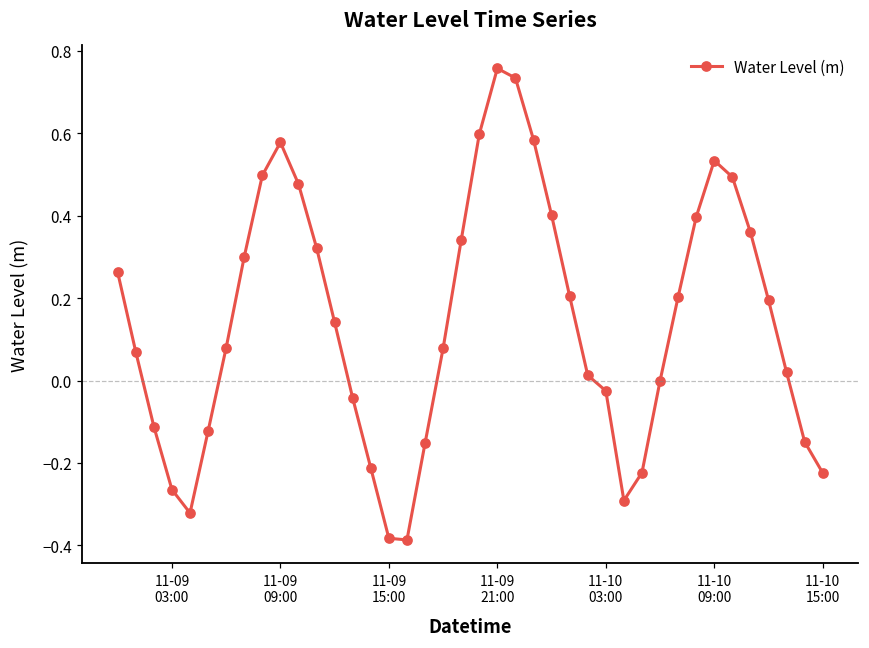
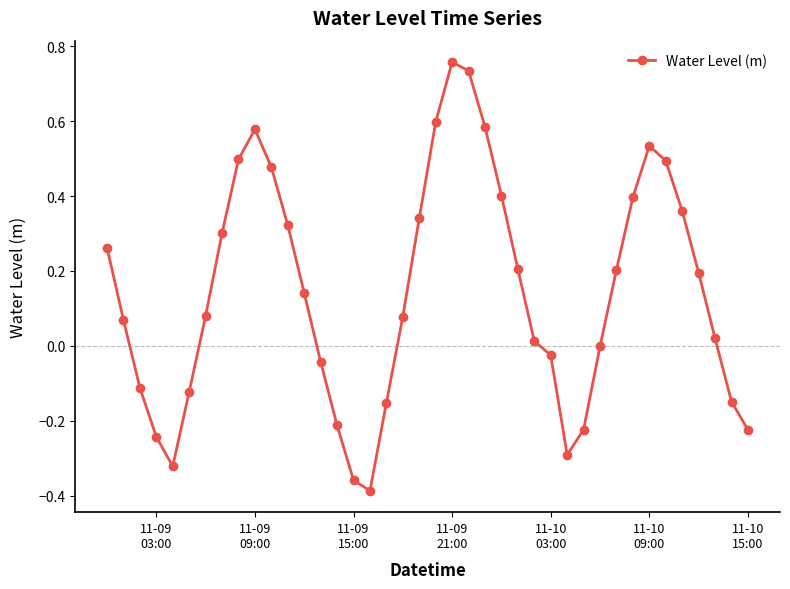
  {
-   "11-09 03:00": -0.26,
+   "11-09 03:00": -0.24,
    "11-09 09:00": 0.58,
-   "11-09 15:00": -0.38,
+   "11-09 15:00": -0.36,
    "11-09 21:00": 0.76,
    "11-10 03:00": -0.03,
    "11-10 09:00": 0.53,
    "11-10 15:00": -0.22
  }
